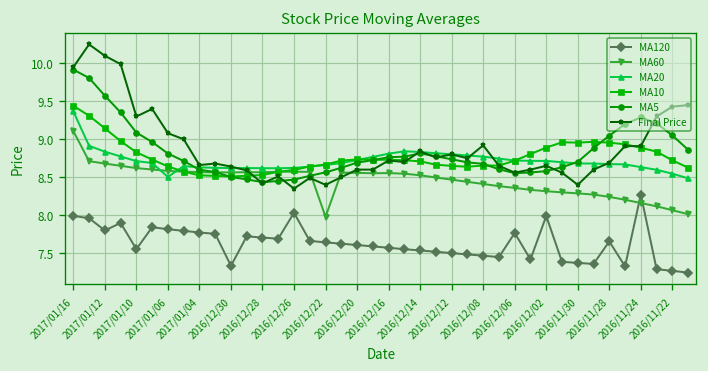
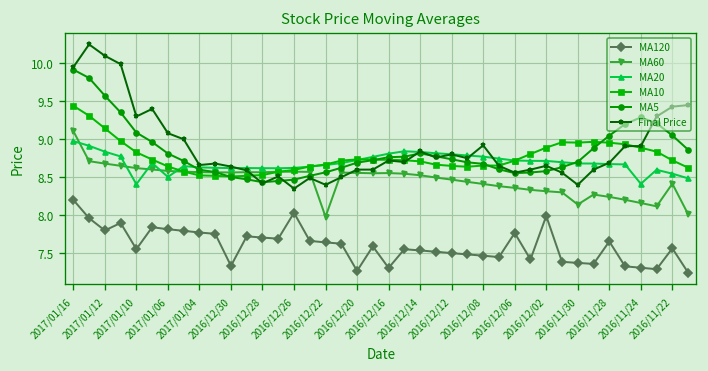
  {
    "MA120": {
-     "2017/01/16": 8.0,
+     "2017/01/16": 8.2,
      "2017/01/12": 7.8,
      "2017/01/10": 7.6,
      "2017/01/06": 7.8,
      "2017/01/04": 7.8,
      "2016/12/30": 7.3,
      "2016/12/28": 7.7,
      "2016/12/26": 8.0,
      "2016/12/22": 7.6,
-     "2016/12/20": 7.6,
-     "2016/12/16": 7.6,
+     "2016/12/20": 7.3,
+     "2016/12/16": 7.3,
      "2016/12/14": 7.5,
      "2016/12/12": 7.5,
      "2016/12/08": 7.5,
      "2016/12/06": 7.8,
      "2016/12/02": 8.0,
      "2016/11/30": 7.4,
      "2016/11/28": 7.7,
-     "2016/11/24": 8.3,
-     "2016/11/22": 7.3
+     "2016/11/24": 7.3,
+     "2016/11/22": 7.6
    },
    "MA60": {
      "2017/01/16": 9.1,
      "2017/01/12": 8.7,
      "2017/01/10": 8.6,
      "2017/01/06": 8.6,
      "2016/12/30": 8.6,
      "2016/12/22": 8.0,
      "2016/12/20": 8.6,
      "2016/12/16": 8.6,
      "2016/12/14": 8.5,
      "2016/12/12": 8.5,
      "2016/12/08": 8.4,
      "2016/12/06": 8.4,
      "2016/12/02": 8.3,
-     "2016/11/30": 8.3,
+     "2016/11/30": 8.1,
      "2016/11/28": 8.2,
      "2016/11/24": 8.2,
-     "2016/11/22": 8.1
+     "2016/11/22": 8.4
    },
    "MA20": {
-     "2017/01/16": 9.4,
+     "2017/01/16": 9.0,
      "2017/01/12": 8.8,
-     "2017/01/10": 8.7,
+     "2017/01/10": 8.4,
      "2017/01/06": 8.5,
      "2016/12/28": 8.6,
      "2016/12/16": 8.8,
      "2016/12/08": 8.8,
      "2016/12/02": 8.7,
-     "2016/11/24": 8.6,
+     "2016/11/24": 8.4,
      "2016/11/22": 8.5
    }
  }
